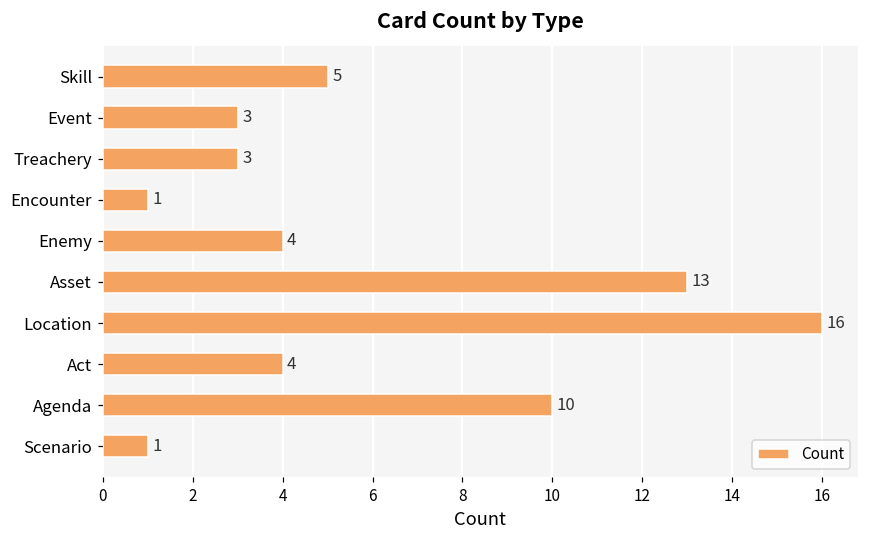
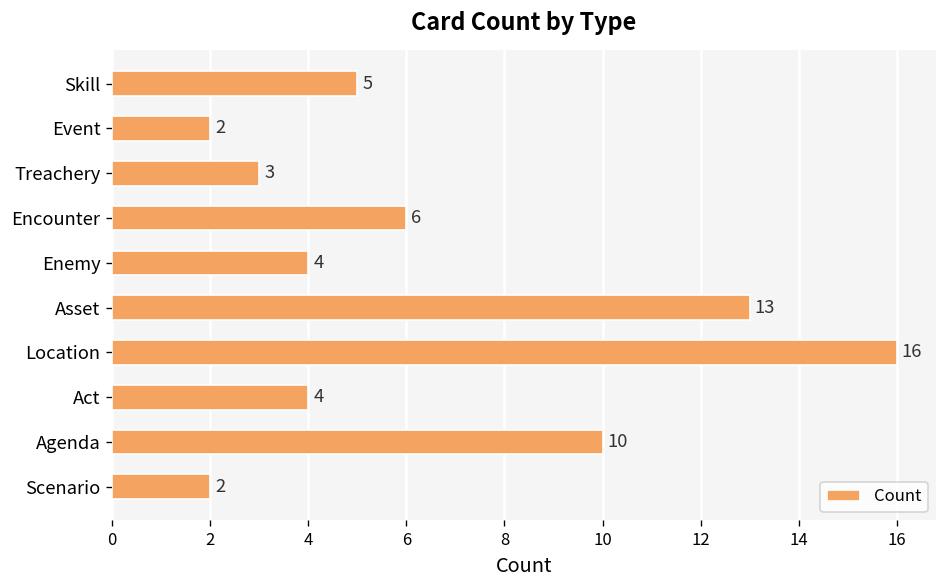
  {
    "Skill": 5,
-   "Event": 3,
+   "Event": 2,
    "Treachery": 3,
-   "Encounter": 1,
+   "Encounter": 6,
    "Enemy": 4,
    "Asset": 13,
    "Location": 16,
    "Act": 4,
    "Agenda": 10,
-   "Scenario": 1
+   "Scenario": 2
  }
